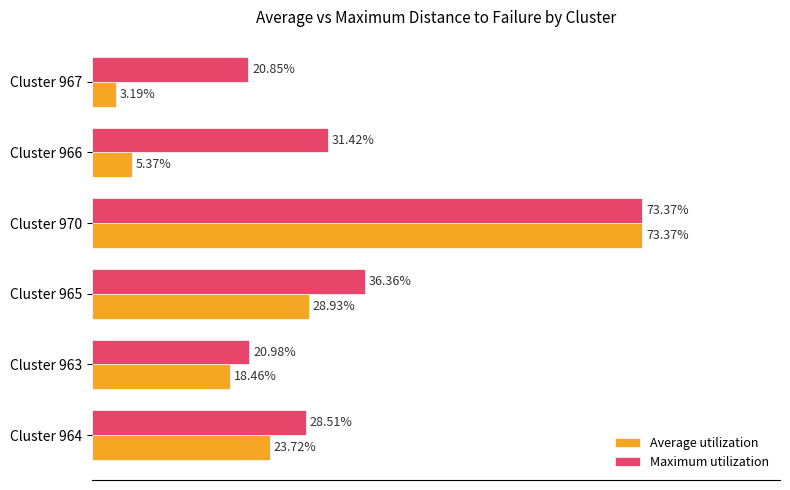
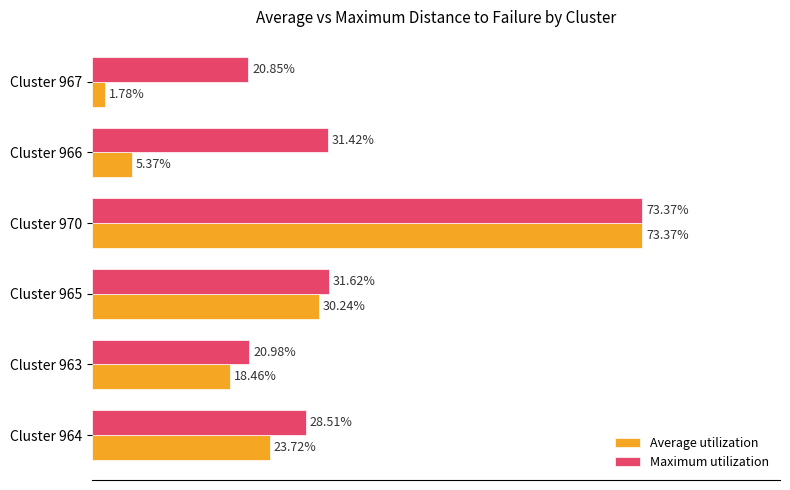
  {
    "Average utilization": {
-     "Cluster 967": "3.19%",
+     "Cluster 967": "1.78%",
      "Cluster 966": "5.37%",
      "Cluster 970": "73.37%",
-     "Cluster 965": "28.93%",
+     "Cluster 965": "30.24%",
      "Cluster 963": "18.46%",
      "Cluster 964": "23.72%"
    },
    "Maximum utilization": {
      "Cluster 967": "20.85%",
      "Cluster 966": "31.42%",
      "Cluster 970": "73.37%",
-     "Cluster 965": "36.36%",
+     "Cluster 965": "31.62%",
      "Cluster 963": "20.98%",
      "Cluster 964": "28.51%"
    }
  }
